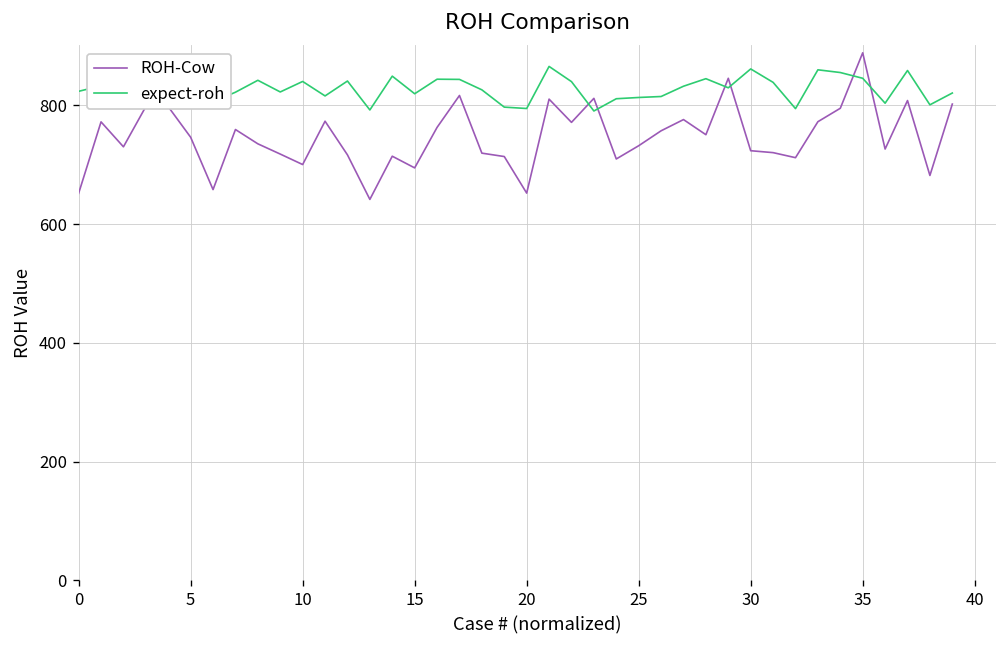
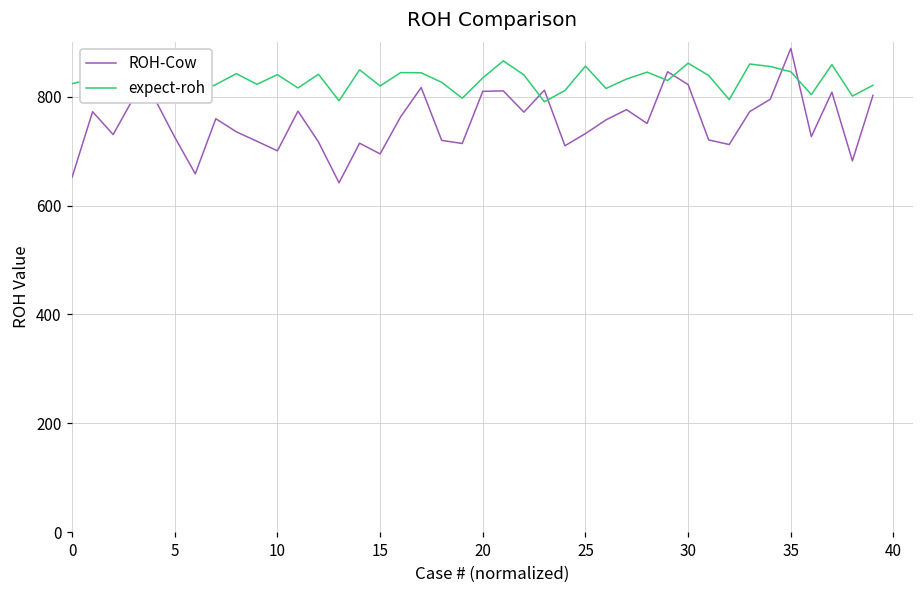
  {
    "ROH-Cow": {
      "0": 650,
-     "5": 750,
+     "5": 730,
      "10": 700,
      "15": 690,
-     "20": 650,
+     "20": 810,
      "25": 730,
-     "30": 720,
+     "30": 820,
      "35": 890
    },
    "expect-roh": {
      "0": 820,
      "10": 840,
      "15": 820,
-     "20": 790,
-     "25": 810,
+     "20": 830,
+     "25": 860,
      "30": 860,
      "35": 850
    }
  }
